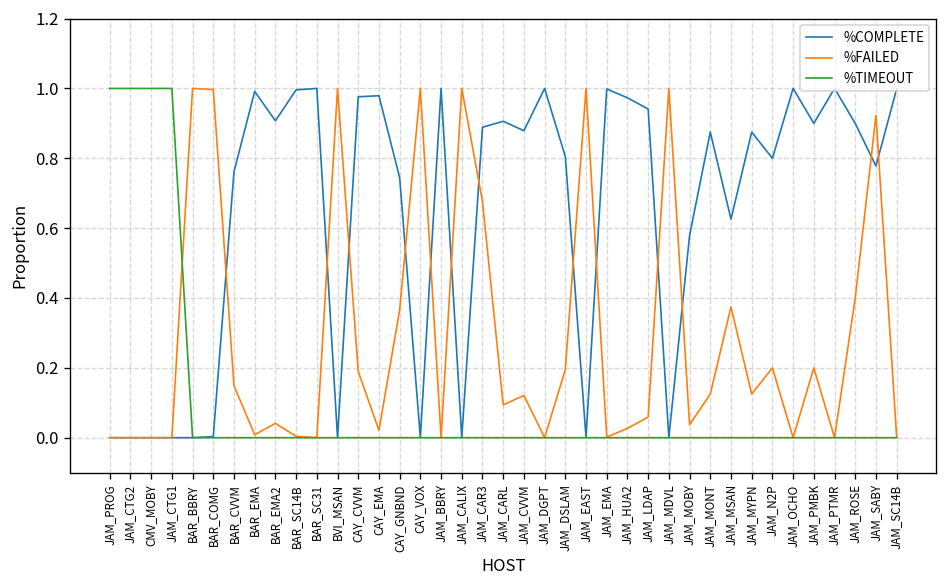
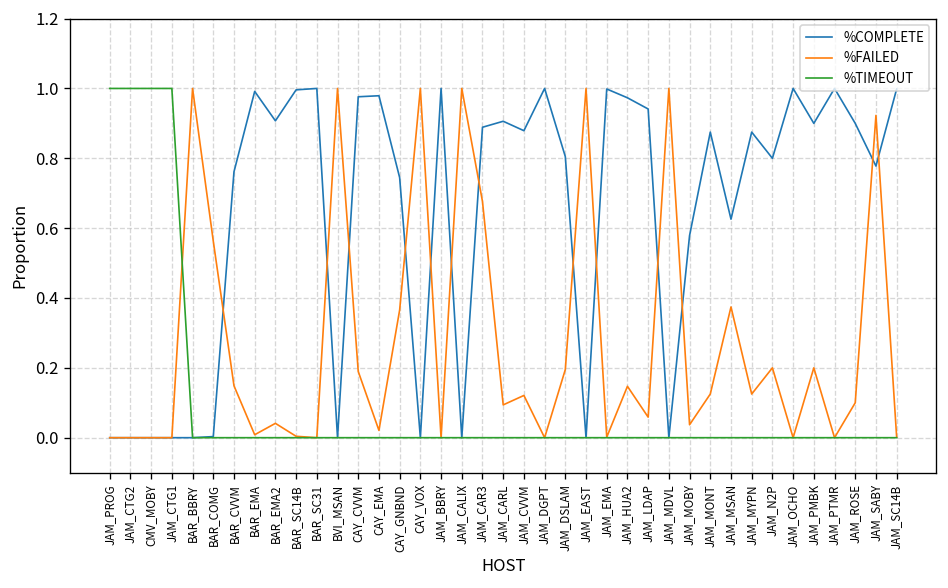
  {
    "%COMPLETE": {
      "BAR_CVVM": 0.76,
      "BAR_EMA": 0.99,
      "BAR_EMA2": 0.91,
      "BAR_SC14B": 1.00,
      "BAR_SC31": 1.00,
      "CAY_CVVM": 0.98,
      "CAY_EMA": 0.98,
      "CAY_GNBND": 0.74,
      "JAM_BBRY": 1.00,
      "JAM_CAR3": 0.89,
      "JAM_CARL": 0.91,
      "JAM_CVVM": 0.88,
      "JAM_DGPT": 1.00,
      "JAM_DSLAM": 0.80,
      "JAM_EMA": 1.00,
      "JAM_HUA2": 0.97,
      "JAM_LDAP": 0.94,
      "JAM_MOBY": 0.58,
      "JAM_MONT": 0.88,
      "JAM_MSAN": 0.63,
      "JAM_MYPN": 0.88,
      "JAM_N2P": 0.80,
      "JAM_OCHO": 1.00,
      "JAM_PMBK": 0.90,
      "JAM_PTMR": 1.00,
      "JAM_ROSE": 0.90,
      "JAM_SABY": 0.78,
      "JAM_SC14B": 1.00
    },
    "%FAILED": {
      "BAR_BBRY": 1.00,
-     "BAR_COMG": 1.00,
+     "BAR_COMG": 0.56,
      "BAR_CVVM": 0.15,
      "BAR_EMA2": 0.04,
      "BVI_MSAN": 1.00,
      "CAY_CVVM": 0.19,
      "CAY_EMA": 0.02,
      "CAY_GNBND": 0.37,
      "CAY_VOX": 1.00,
      "JAM_CALIX": 1.00,
      "JAM_CAR3": 0.68,
      "JAM_CARL": 0.09,
      "JAM_CVVM": 0.12,
      "JAM_DSLAM": 0.20,
      "JAM_EAST": 1.00,
-     "JAM_HUA2": 0.03,
+     "JAM_HUA2": 0.15,
      "JAM_LDAP": 0.06,
      "JAM_MDVL": 1.00,
      "JAM_MOBY": 0.04,
      "JAM_MONT": 0.13,
      "JAM_MSAN": 0.37,
      "JAM_MYPN": 0.13,
      "JAM_N2P": 0.20,
      "JAM_PMBK": 0.20,
-     "JAM_ROSE": 0.4,
+     "JAM_ROSE": 0.1,
      "JAM_SABY": 0.92
    },
    "%TIMEOUT": {
      "JAM_PROG": 1.00,
      "JAM_CTG2": 1.00,
      "CMV_MOBY": 1.00,
      "JAM_CTG1": 1.00,
      "BAR_CVVM": 0.00,
      "BAR_EMA2": 0.00,
      "CAY_CVVM": 0.00,
      "CAY_EMA": 0.00,
      "CAY_GNBND": 0.00,
      "JAM_CAR3": 0.00,
      "JAM_CARL": 0.00,
      "JAM_CVVM": 0.00,
      "JAM_DSLAM": 0.00,
      "JAM_HUA2": 0.00,
      "JAM_LDAP": 0.00,
      "JAM_MOBY": 0.00,
      "JAM_MONT": 0.00,
      "JAM_MSAN": 0.00,
      "JAM_MYPN": 0.00,
      "JAM_N2P": 0.00,
      "JAM_PMBK": 0.00,
      "JAM_ROSE": 0.00,
      "JAM_SABY": 0.00
    }
  }
